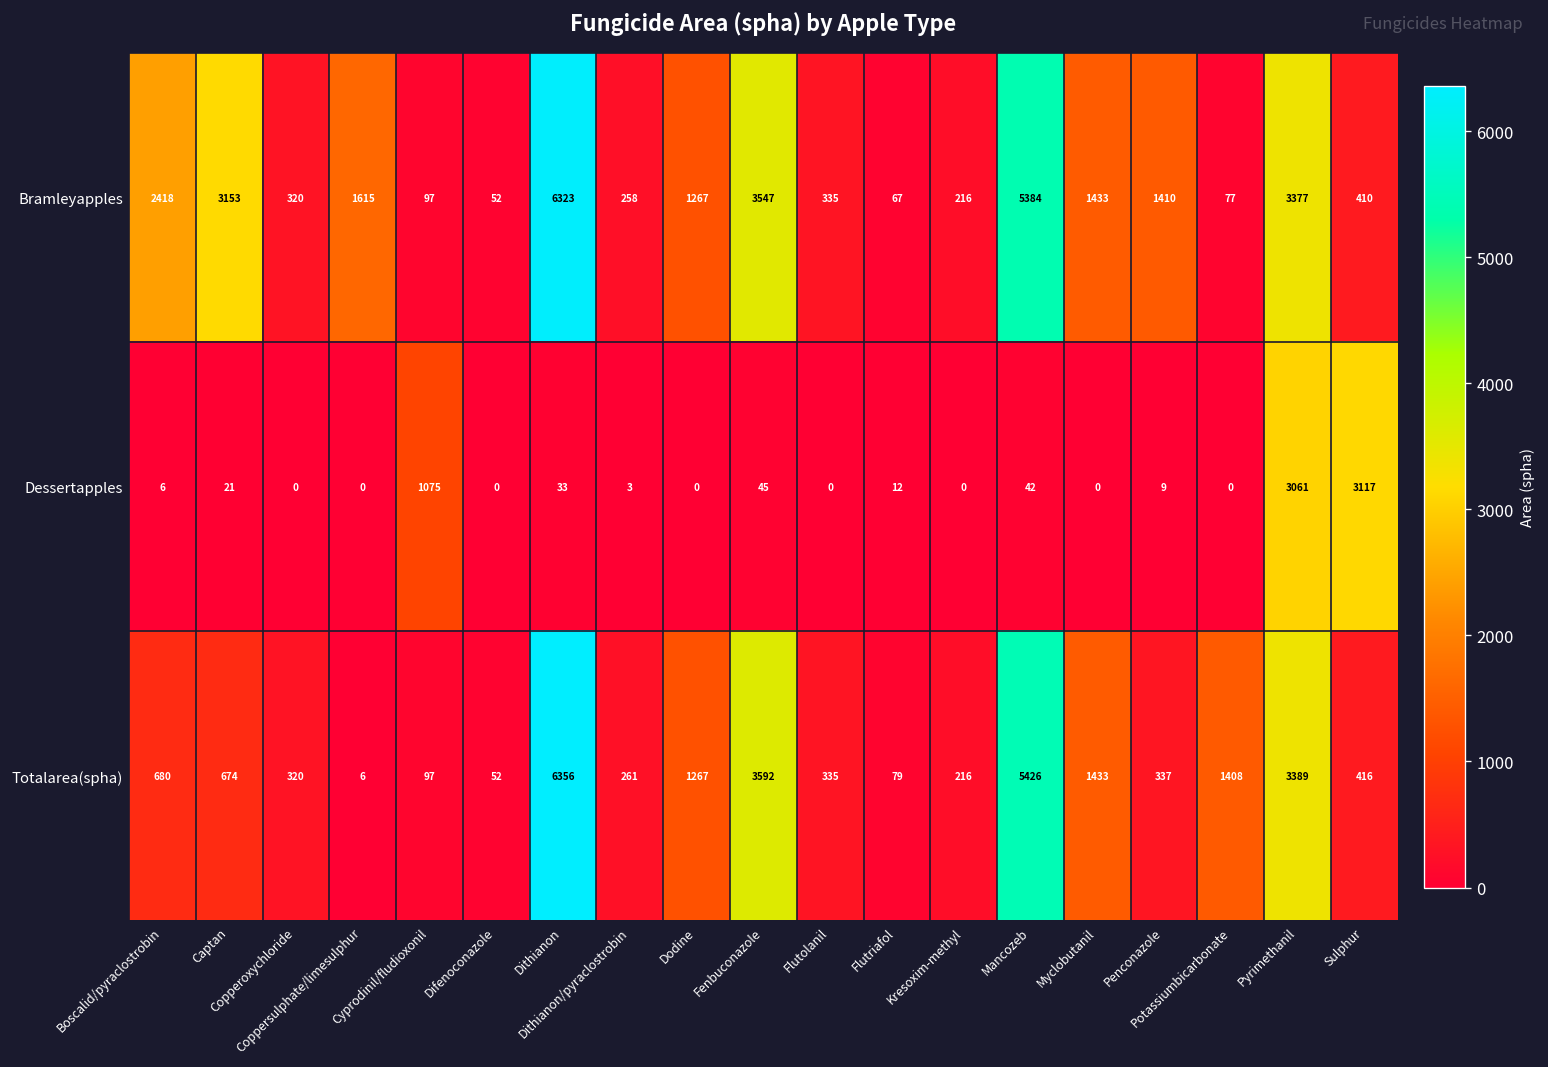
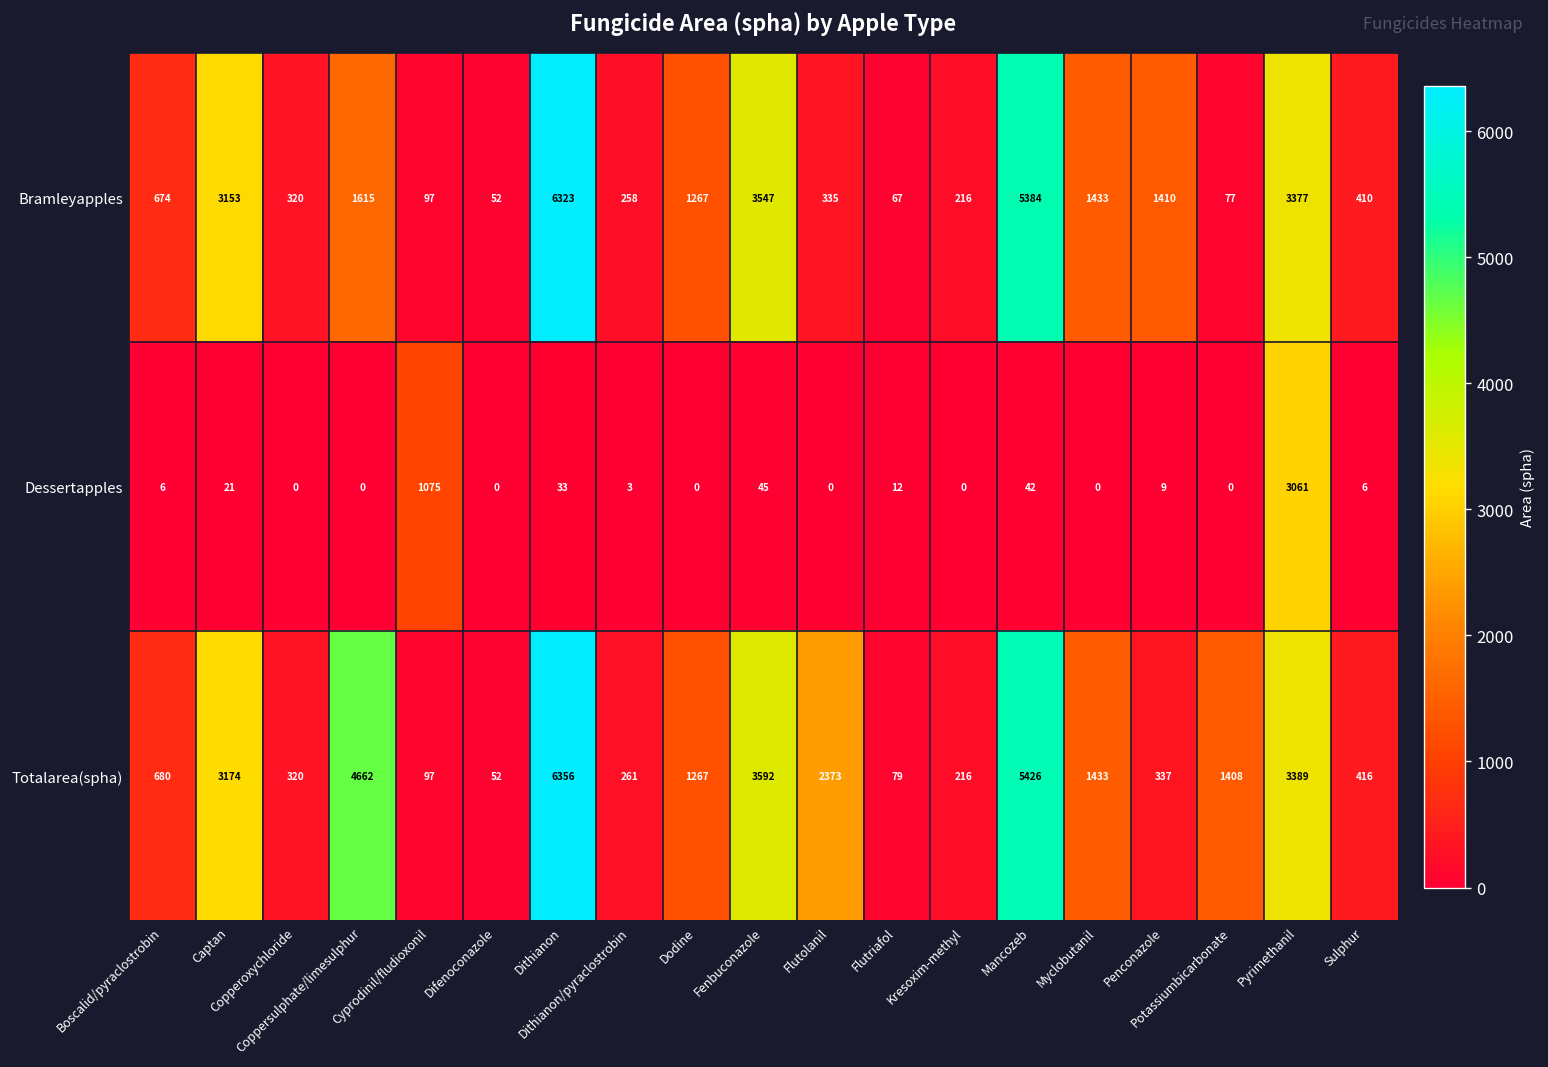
  {
    "Bramleyapples": {
-     "Boscalid/pyraclostrobin": 2418,
+     "Boscalid/pyraclostrobin": 674,
      "Captan": 3153,
      "Copperoxychloride": 320,
      "Coppersulphate/limesulphur": 1615,
      "Cyprodinil/fludioxonil": 97,
      "Difenoconazole": 52,
      "Dithianon": 6323,
      "Dithianon/pyraclostrobin": 258,
      "Dodine": 1267,
      "Fenbuconazole": 3547,
      "Flutolanil": 335,
      "Flutriafol": 67,
      "Kresoxim-methyl": 216,
      "Mancozeb": 5384,
      "Myclobutanil": 1433,
      "Penconazole": 1410,
      "Potassiumbicarbonate": 77,
      "Pyrimethanil": 3377,
      "Sulphur": 410
    },
    "Dessertapples": {
      "Boscalid/pyraclostrobin": 6,
      "Captan": 21,
      "Copperoxychloride": 0,
      "Coppersulphate/limesulphur": 0,
      "Cyprodinil/fludioxonil": 1075,
      "Difenoconazole": 0,
      "Dithianon": 33,
      "Dithianon/pyraclostrobin": 3,
      "Dodine": 0,
      "Fenbuconazole": 45,
      "Flutolanil": 0,
      "Flutriafol": 12,
      "Kresoxim-methyl": 0,
      "Mancozeb": 42,
      "Myclobutanil": 0,
      "Penconazole": 9,
      "Potassiumbicarbonate": 0,
      "Pyrimethanil": 3061,
-     "Sulphur": 3117
+     "Sulphur": 6
    },
    "Totalarea(spha)": {
      "Boscalid/pyraclostrobin": 680,
-     "Captan": 674,
+     "Captan": 3174,
      "Copperoxychloride": 320,
-     "Coppersulphate/limesulphur": 6,
+     "Coppersulphate/limesulphur": 4662,
      "Cyprodinil/fludioxonil": 97,
      "Difenoconazole": 52,
      "Dithianon": 6356,
      "Dithianon/pyraclostrobin": 261,
      "Dodine": 1267,
      "Fenbuconazole": 3592,
-     "Flutolanil": 335,
+     "Flutolanil": 2373,
      "Flutriafol": 79,
      "Kresoxim-methyl": 216,
      "Mancozeb": 5426,
      "Myclobutanil": 1433,
      "Penconazole": 337,
      "Potassiumbicarbonate": 1408,
      "Pyrimethanil": 3389,
      "Sulphur": 416
    }
  }
